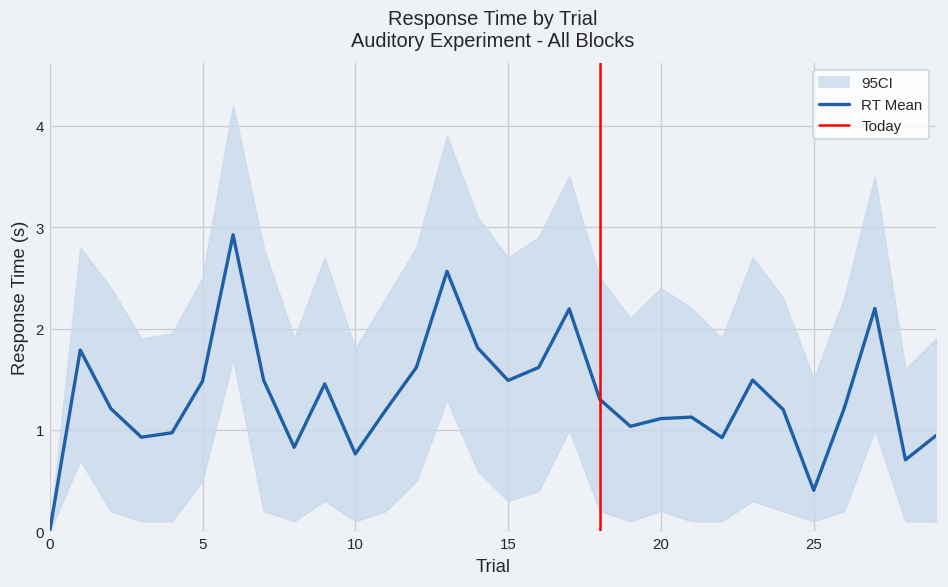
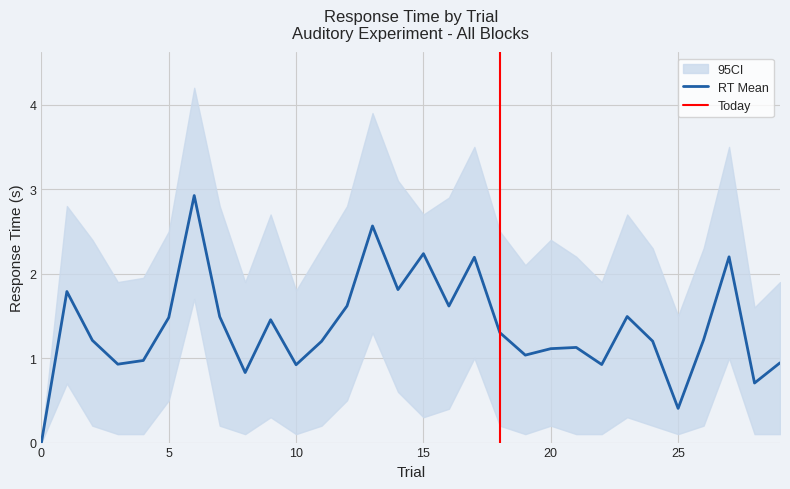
  {
    "RT Mean": {
      "5": 1.5,
-     "10": 0.8,
-     "15": 1.5,
+     "10": 0.9,
+     "15": 2.2,
      "20": 1.1,
      "25": 0.4
    }
  }
